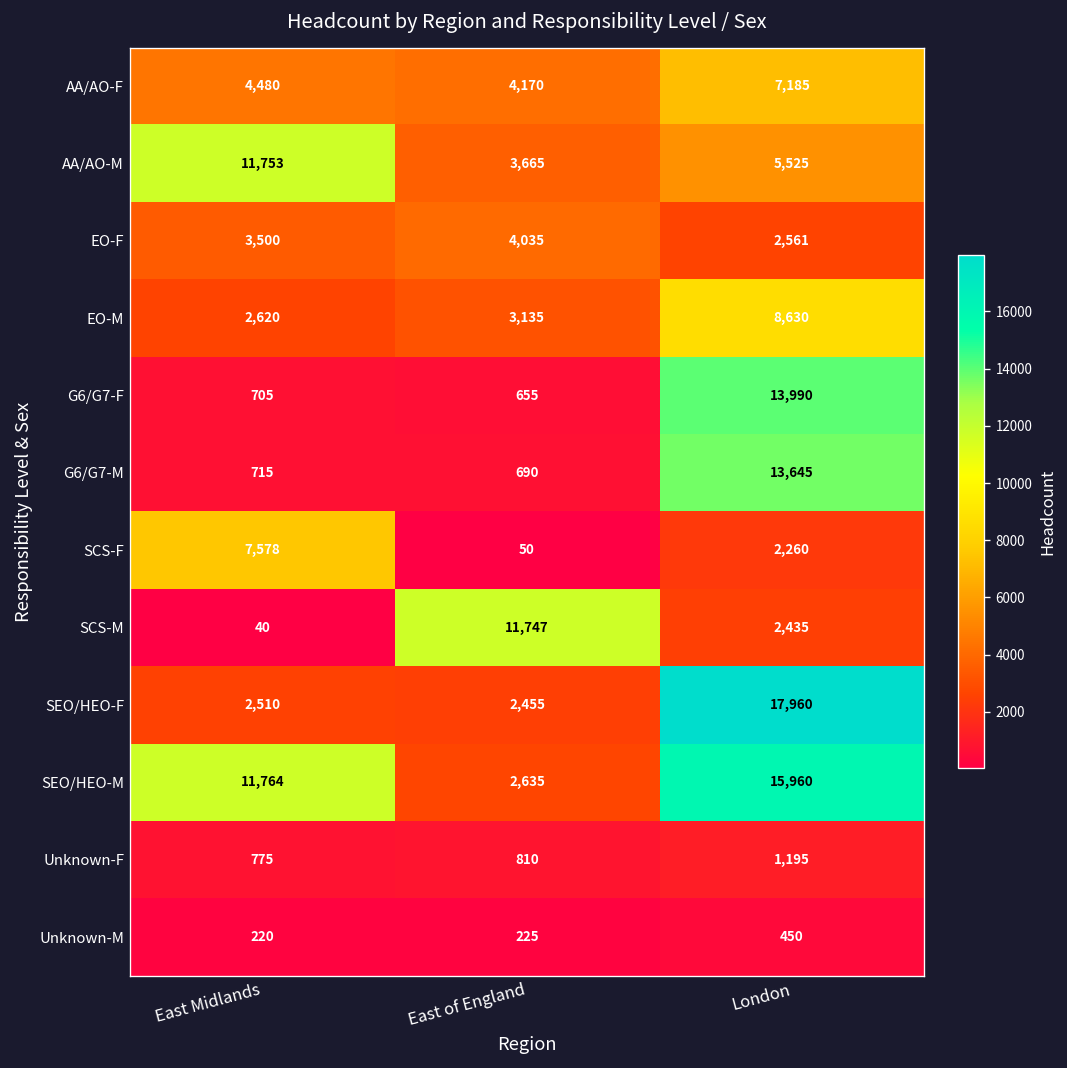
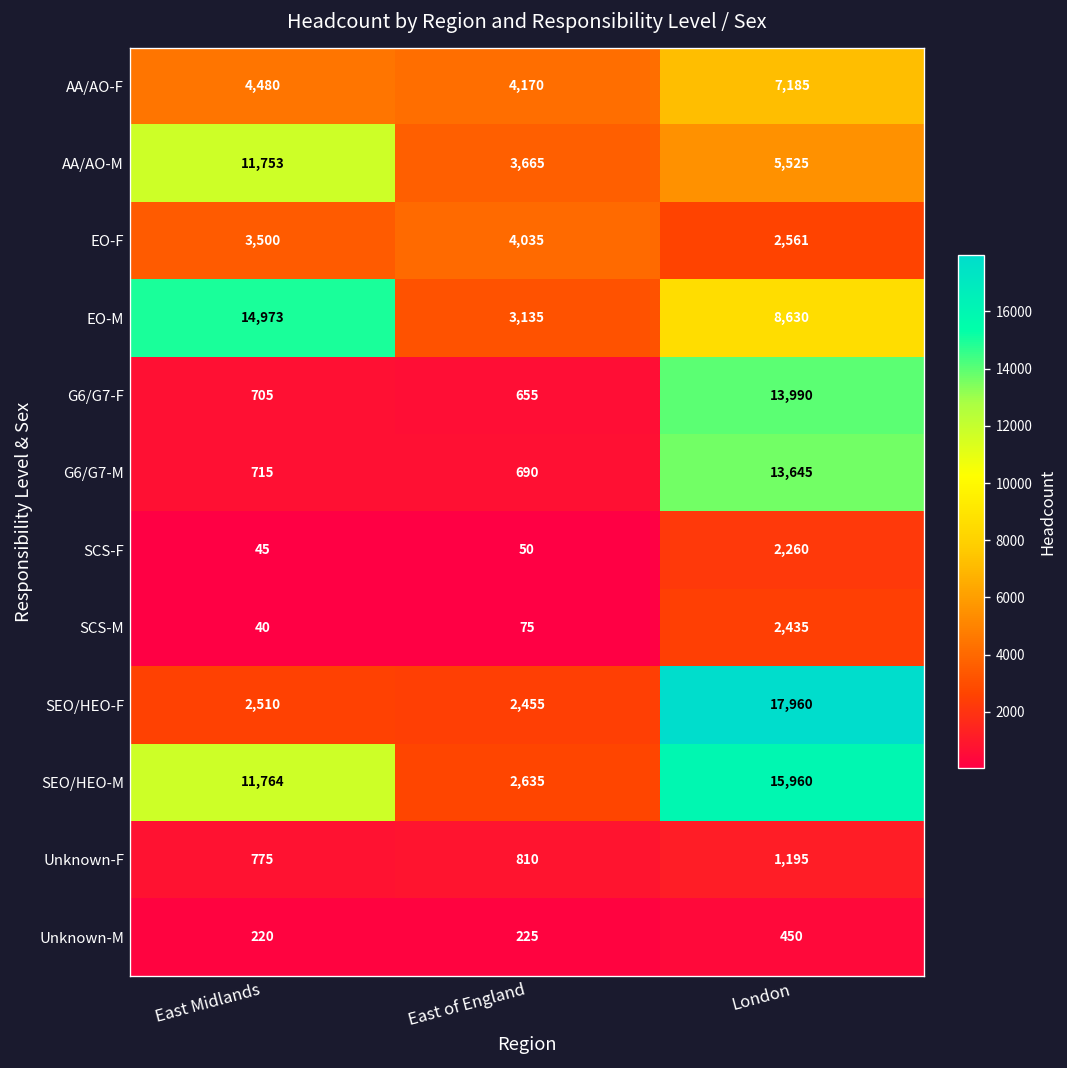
  {
    "AA/AO-F": {
      "East Midlands": "4,480",
      "East of England": "4,170",
      "London": "7,185"
    },
    "AA/AO-M": {
      "East Midlands": "11,753",
      "East of England": "3,665",
      "London": "5,525"
    },
    "EO-F": {
      "East Midlands": "3,500",
      "East of England": "4,035",
      "London": "2,561"
    },
    "EO-M": {
-     "East Midlands": "2,620",
+     "East Midlands": "14,973",
      "East of England": "3,135",
      "London": "8,630"
    },
    "G6/G7-F": {
      "East Midlands": "705",
      "East of England": "655",
      "London": "13,990"
    },
    "G6/G7-M": {
      "East Midlands": "715",
      "East of England": "690",
      "London": "13,645"
    },
    "SCS-F": {
-     "East Midlands": "7,578",
+     "East Midlands": "45",
      "East of England": "50",
      "London": "2,260"
    },
    "SCS-M": {
      "East Midlands": "40",
-     "East of England": "11,747",
+     "East of England": "75",
      "London": "2,435"
    },
    "SEO/HEO-F": {
      "East Midlands": "2,510",
      "East of England": "2,455",
      "London": "17,960"
    },
    "SEO/HEO-M": {
      "East Midlands": "11,764",
      "East of England": "2,635",
      "London": "15,960"
    },
    "Unknown-F": {
      "East Midlands": "775",
      "East of England": "810",
      "London": "1,195"
    },
    "Unknown-M": {
      "East Midlands": "220",
      "East of England": "225",
      "London": "450"
    }
  }
